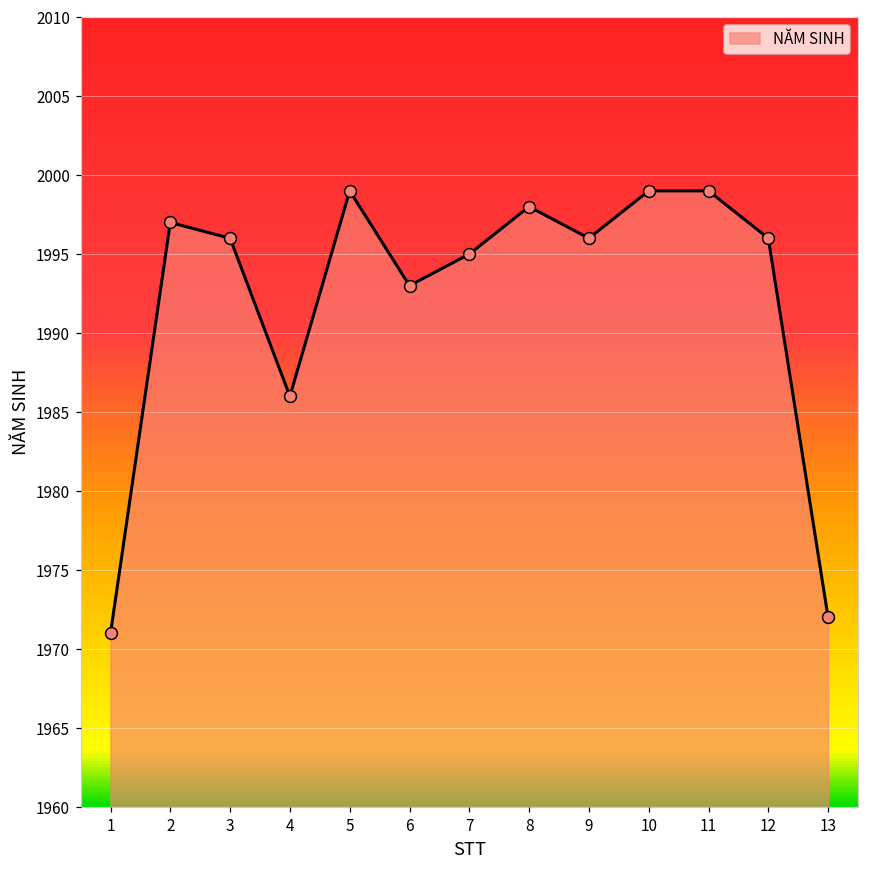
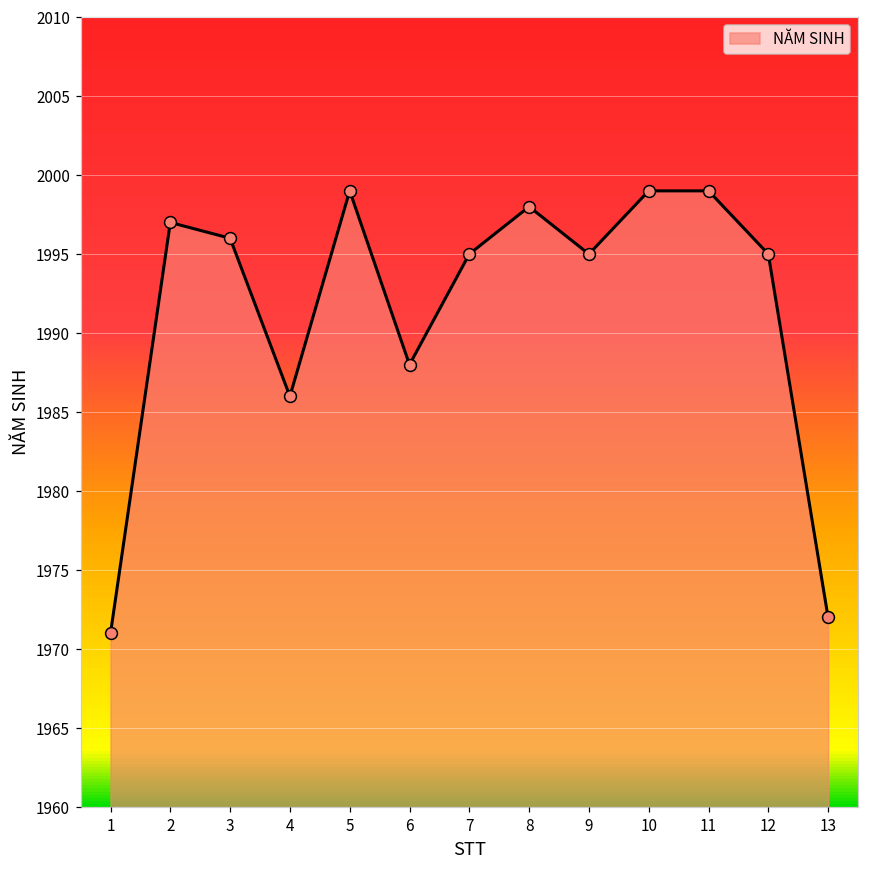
  {
    "1": 1971,
    "2": 1997,
    "3": 1996,
    "4": 1986,
    "5": 1999,
-   "6": 1993,
+   "6": 1988,
    "7": 1995,
    "8": 1998,
-   "9": 1996,
+   "9": 1995,
    "10": 1999,
    "11": 1999,
-   "12": 1996,
+   "12": 1995,
    "13": 1972
  }
